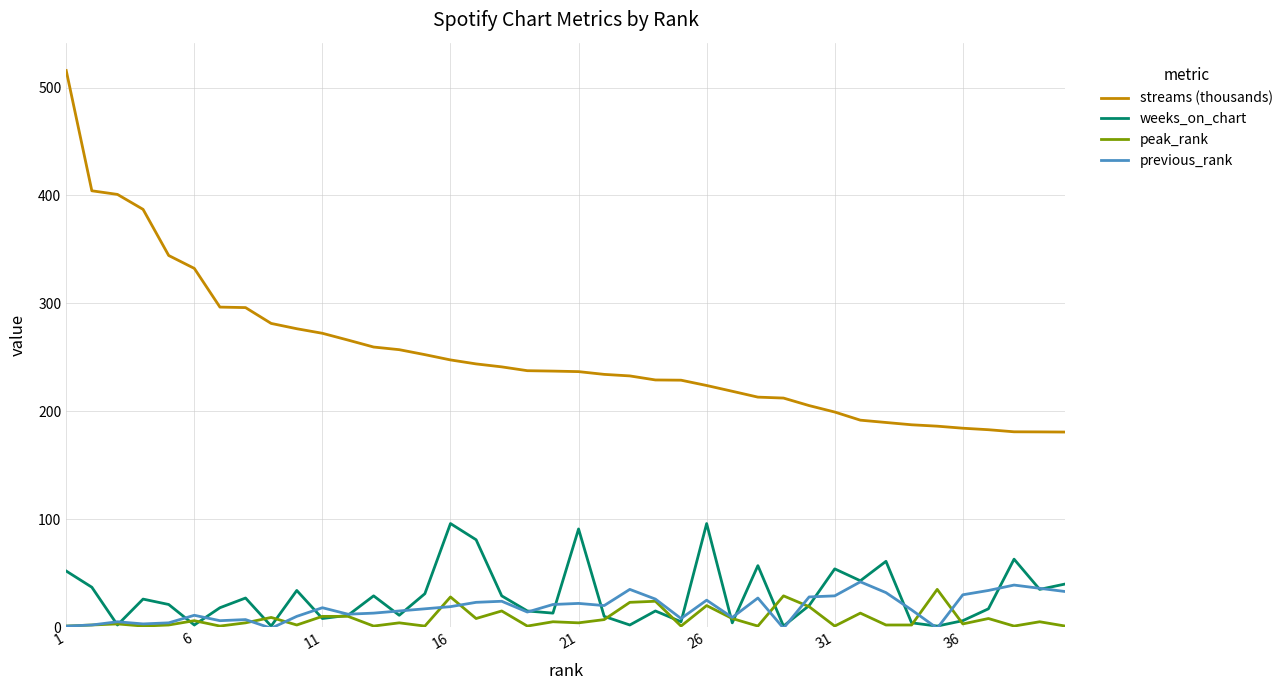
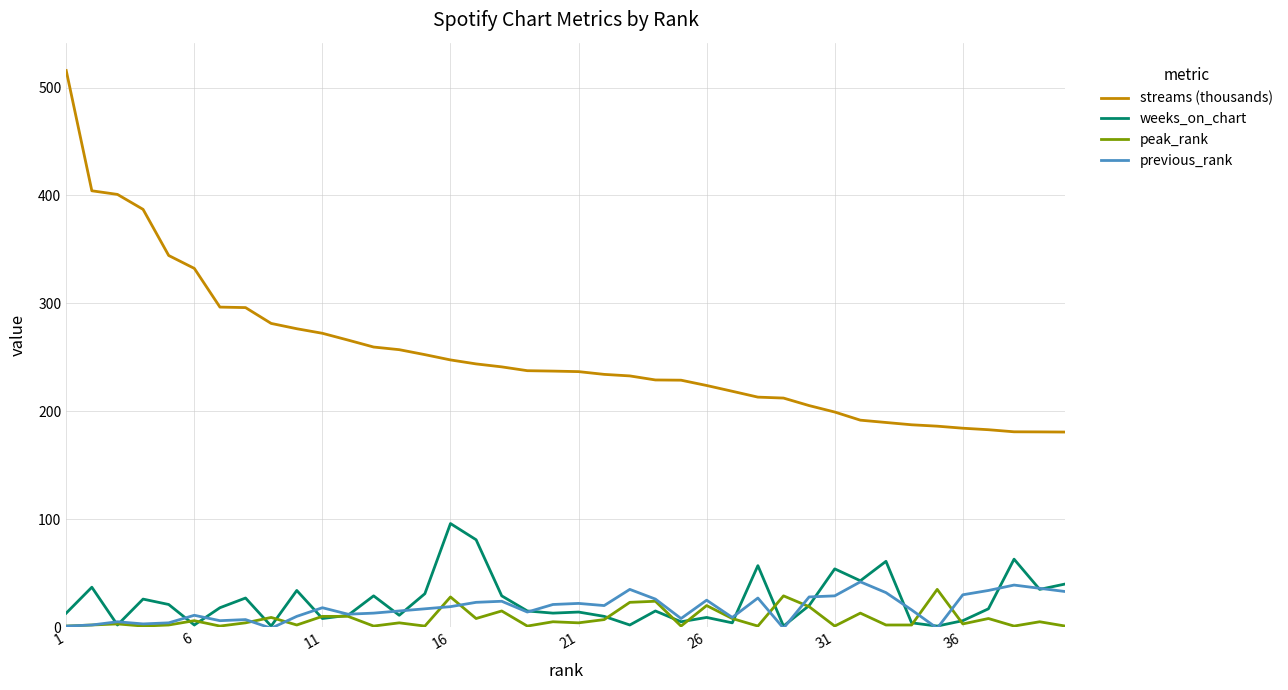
  {
    "streams (thousands)": {
      "1": 516,
      "6": 332,
      "11": 272,
      "16": 248,
      "21": 237,
      "26": 224,
      "31": 199,
      "36": 184
    },
    "weeks_on_chart": {
-     "1": 52,
+     "1": 13,
      "6": 2,
      "16": 96,
-     "21": 91,
-     "26": 96,
+     "21": 14,
+     "26": 9,
      "31": 54,
      "36": 6
    },
    "peak_rank": {
      "6": 6,
      "16": 28,
      "21": 4,
      "26": 20,
      "31": 1,
      "36": 3
    },
    "previous_rank": {
      "6": 11,
      "11": 18,
      "16": 19,
      "21": 22,
      "26": 25,
      "31": 29,
      "36": 30
    }
  }
